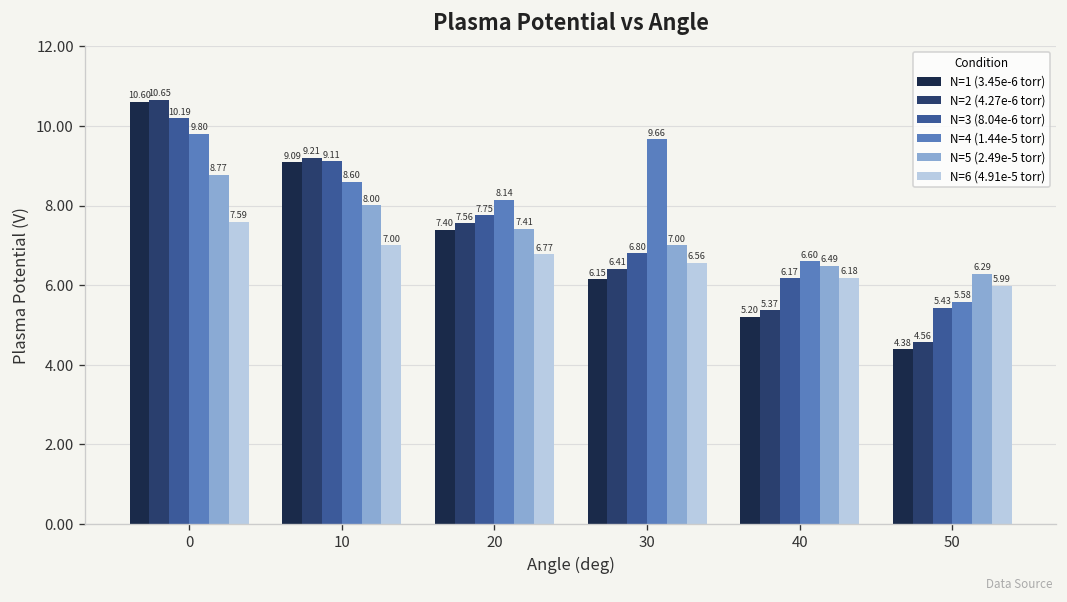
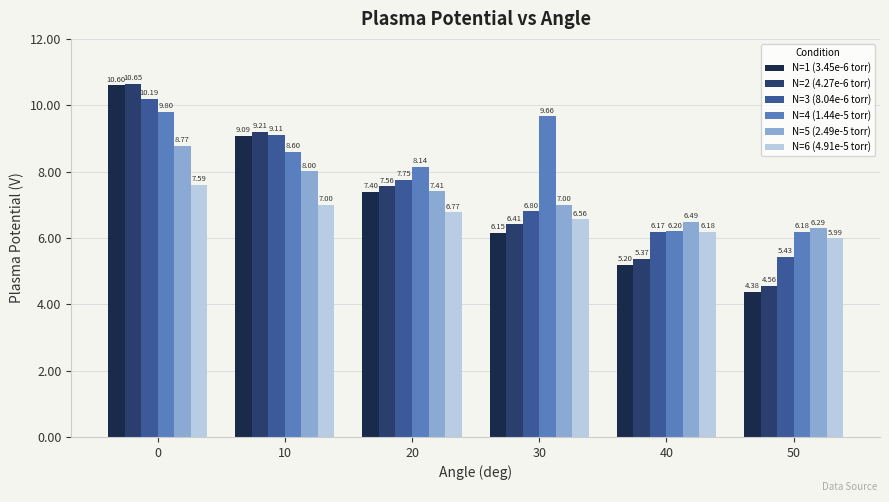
  {
    "N=4 (1.44e-5 torr)": {
      "0": 9.80,
      "10": 8.60,
      "20": 8.14,
      "30": 9.66,
-     "40": 6.60,
-     "50": 5.58
+     "40": 6.20,
+     "50": 6.18
    }
  }
